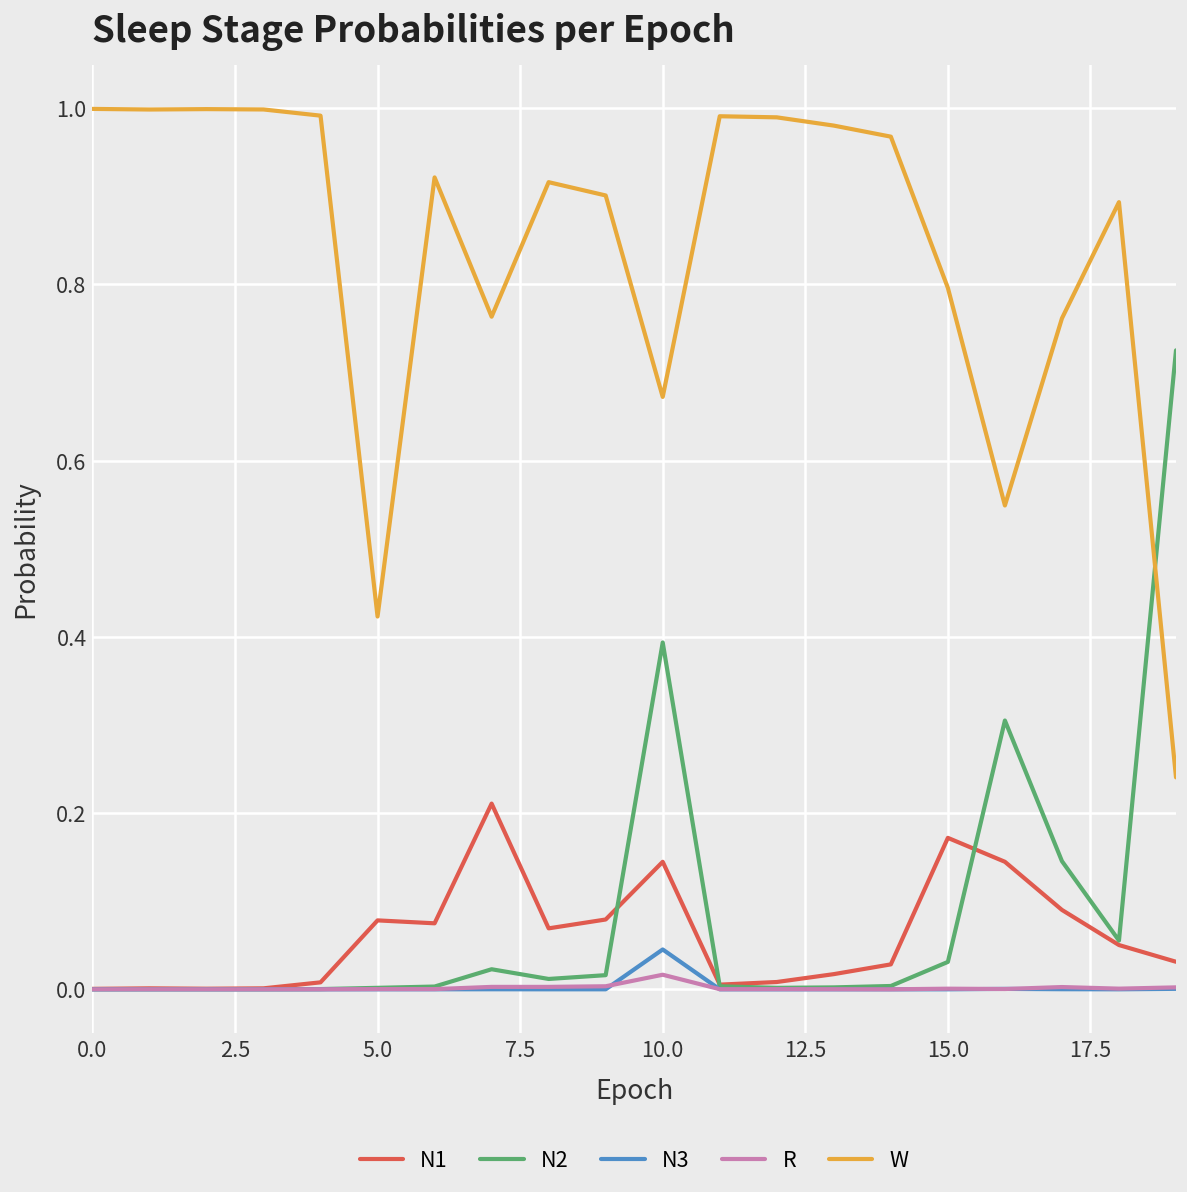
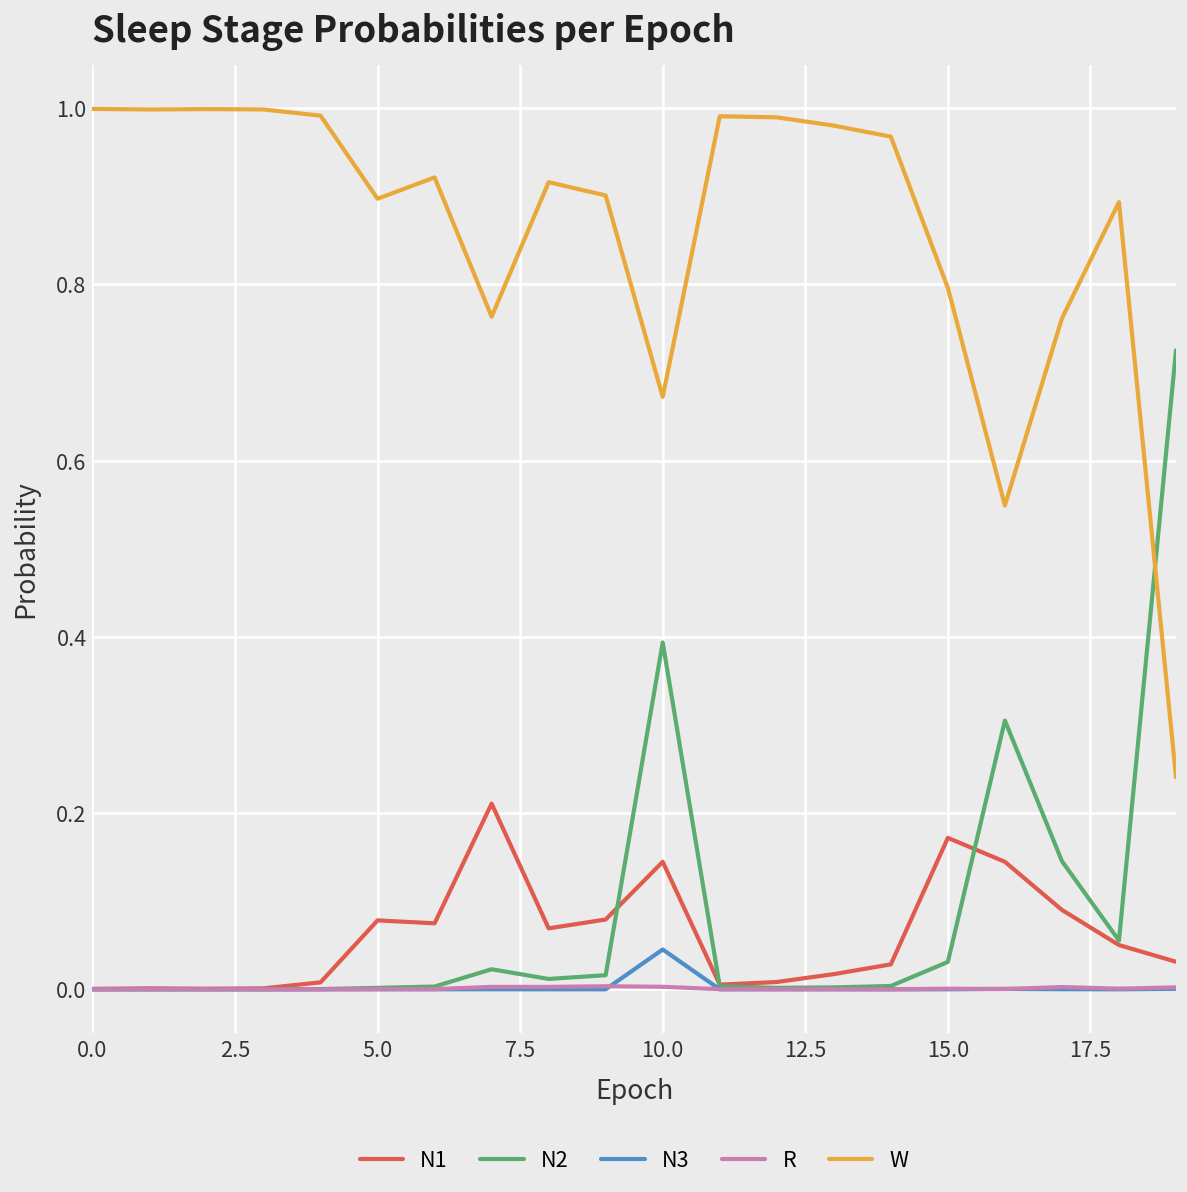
  {
    "N1": {
      "5.0": 0.08,
      "10.0": 0.14,
      "15.0": 0.17
    },
    "N2": {
      "10.0": 0.39,
      "15.0": 0.03
    },
    "N3": {
      "10.0": 0.05
    },
    "R": {
-     "10.0": 0.02
+     "10.0": 0.00
    },
    "W": {
      "0.0": 1.00,
-     "5.0": 0.42,
+     "5.0": 0.90,
      "10.0": 0.67,
      "15.0": 0.80
    }
  }
